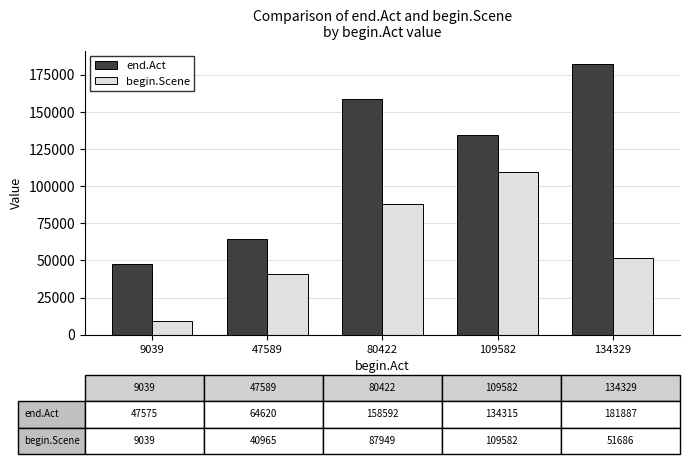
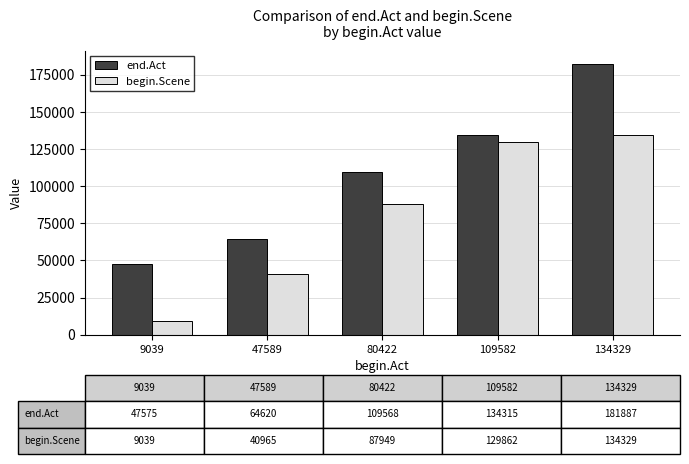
  {
    "end.Act": {
-     "80422": 158592
+     "80422": 109568
    },
    "begin.Scene": {
-     "109582": 109582,
-     "134329": 51686
+     "109582": 129862,
+     "134329": 134329
    }
  }
